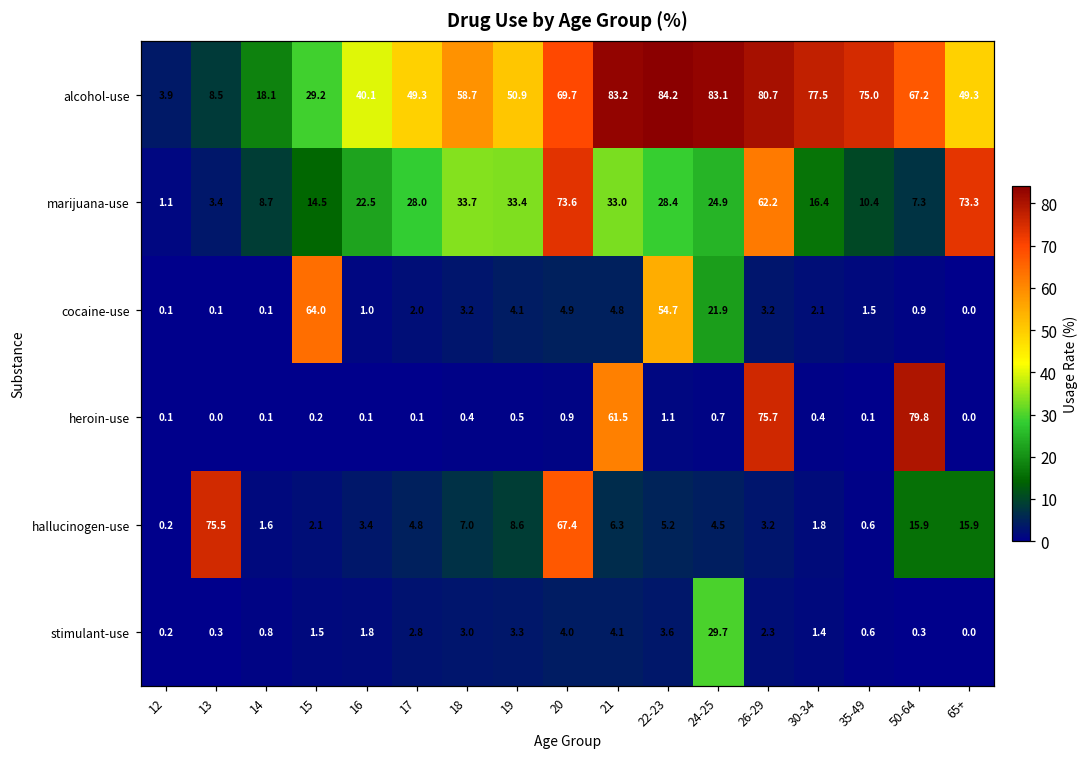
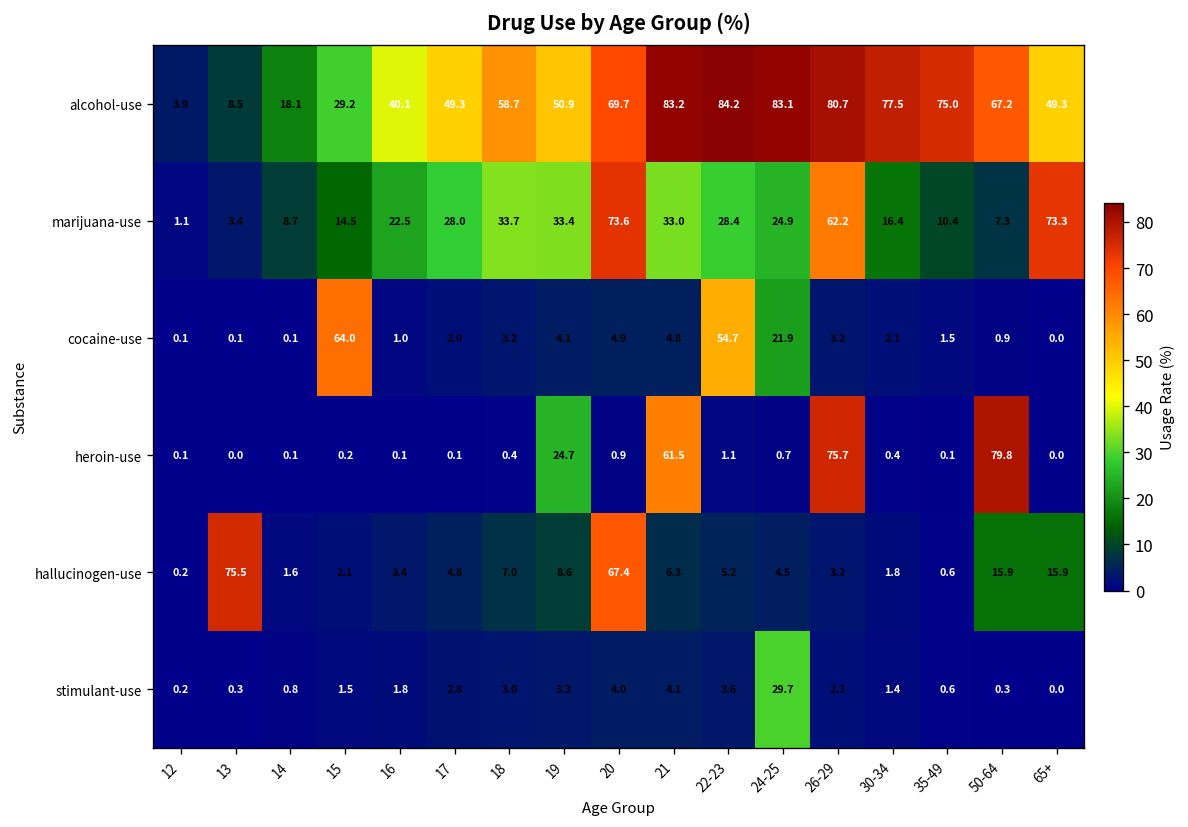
  {
    "alcohol-use": {
      "12": 3.9,
      "13": 8.5,
      "14": 18.1,
      "15": 29.2,
      "16": 40.1,
      "17": 49.3,
      "18": 58.7,
      "19": 50.9,
      "20": 69.7,
      "21": 83.2,
      "22-23": 84.2,
      "24-25": 83.1,
      "26-29": 80.7,
      "30-34": 77.5,
      "35-49": 75.0,
      "50-64": 67.2,
      "65+": 49.3
    },
    "marijuana-use": {
      "12": 1.1,
      "13": 3.4,
      "14": 8.7,
      "15": 14.5,
      "16": 22.5,
      "17": 28.0,
      "18": 33.7,
      "19": 33.4,
      "20": 73.6,
      "21": 33.0,
      "22-23": 28.4,
      "24-25": 24.9,
      "26-29": 62.2,
      "30-34": 16.4,
      "35-49": 10.4,
      "50-64": 7.3,
      "65+": 73.3
    },
    "cocaine-use": {
      "12": 0.1,
      "13": 0.1,
      "14": 0.1,
      "15": 64.0,
      "16": 1.0,
      "17": 2.0,
      "18": 3.2,
      "19": 4.1,
      "20": 4.9,
      "21": 4.8,
      "22-23": 54.7,
      "24-25": 21.9,
      "26-29": 3.2,
      "30-34": 2.1,
      "35-49": 1.5,
      "50-64": 0.9,
      "65+": 0.0
    },
    "heroin-use": {
      "12": 0.1,
      "13": 0.0,
      "14": 0.1,
      "15": 0.2,
      "16": 0.1,
      "17": 0.1,
      "18": 0.4,
-     "19": 0.5,
+     "19": 24.7,
      "20": 0.9,
      "21": 61.5,
      "22-23": 1.1,
      "24-25": 0.7,
      "26-29": 75.7,
      "30-34": 0.4,
      "35-49": 0.1,
      "50-64": 79.8,
      "65+": 0.0
    },
    "hallucinogen-use": {
      "12": 0.2,
      "13": 75.5,
      "14": 1.6,
      "15": 2.1,
      "16": 3.4,
      "17": 4.8,
      "18": 7.0,
      "19": 8.6,
      "20": 67.4,
      "21": 6.3,
      "22-23": 5.2,
      "24-25": 4.5,
      "26-29": 3.2,
      "30-34": 1.8,
      "35-49": 0.6,
      "50-64": 15.9,
      "65+": 15.9
    },
    "stimulant-use": {
      "12": 0.2,
      "13": 0.3,
      "14": 0.8,
      "15": 1.5,
      "16": 1.8,
      "17": 2.8,
      "18": 3.0,
      "19": 3.3,
      "20": 4.0,
      "21": 4.1,
      "22-23": 3.6,
      "24-25": 29.7,
      "26-29": 2.3,
      "30-34": 1.4,
      "35-49": 0.6,
      "50-64": 0.3,
      "65+": 0.0
    }
  }
